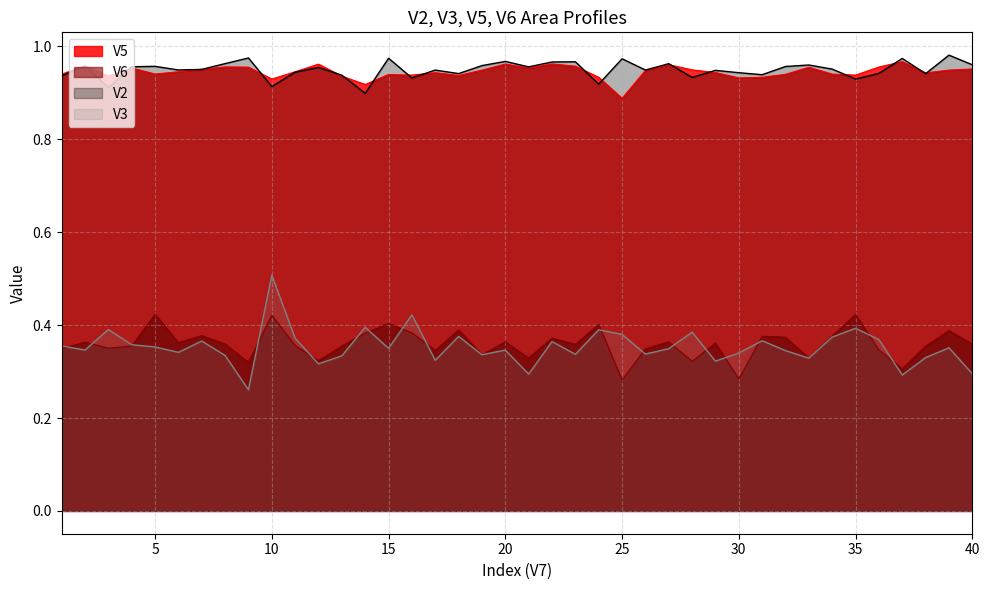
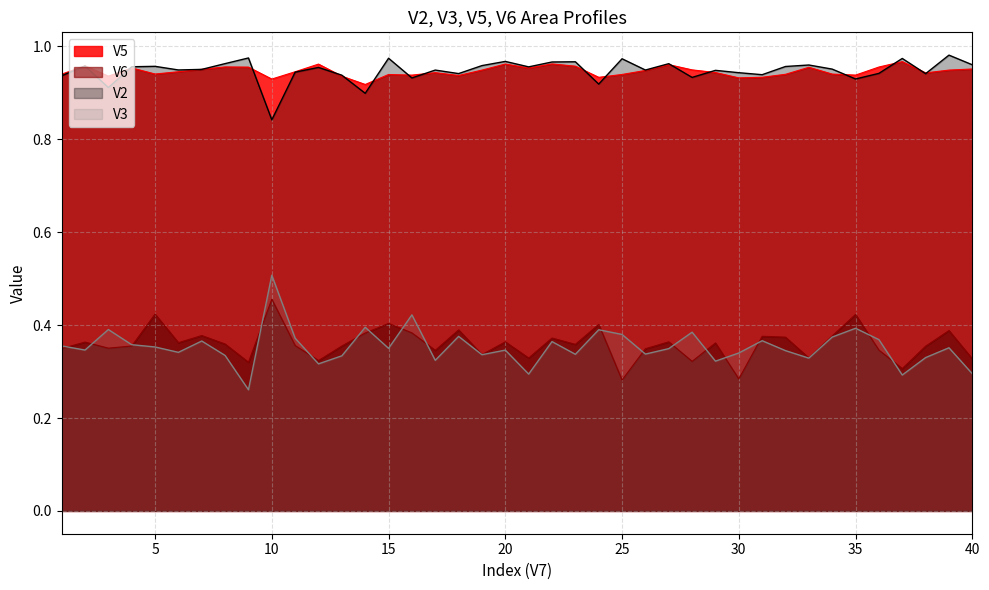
  {
    "V5": {
      "5": 0.94,
      "10": 0.93,
      "15": 0.94,
      "20": 0.96,
-     "25": 0.89,
+     "25": 0.94,
      "30": 0.93,
      "35": 0.94,
      "40": 0.95
    },
    "V6": {
      "5": 0.42,
-     "10": 0.42,
+     "10": 0.46,
      "15": 0.40,
      "20": 0.36,
      "25": 0.28,
      "30": 0.28,
      "35": 0.42,
-     "40": 0.36
+     "40": 0.33
    },
    "V2": {
      "5": 0.96,
-     "10": 0.91,
+     "10": 0.84,
      "15": 0.97,
      "20": 0.97,
      "25": 0.97,
      "30": 0.94,
      "35": 0.93,
      "40": 0.96
    },
    "V3": {
      "5": 0.35,
      "10": 0.51,
      "15": 0.35,
      "20": 0.35,
      "25": 0.38,
      "30": 0.34,
      "35": 0.39,
      "40": 0.30
    }
  }
